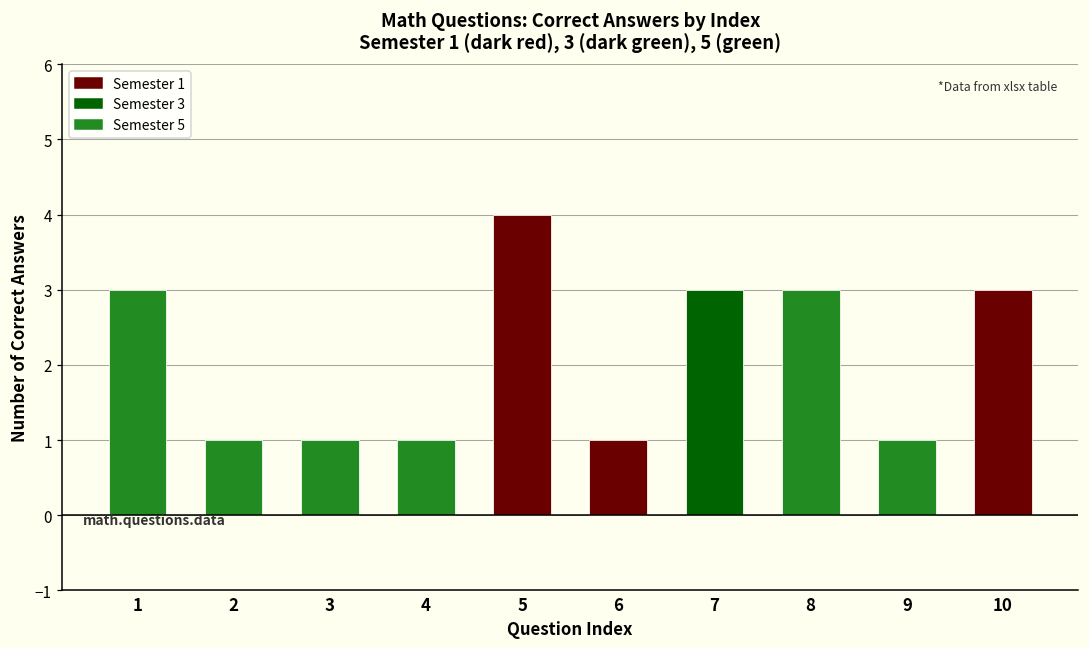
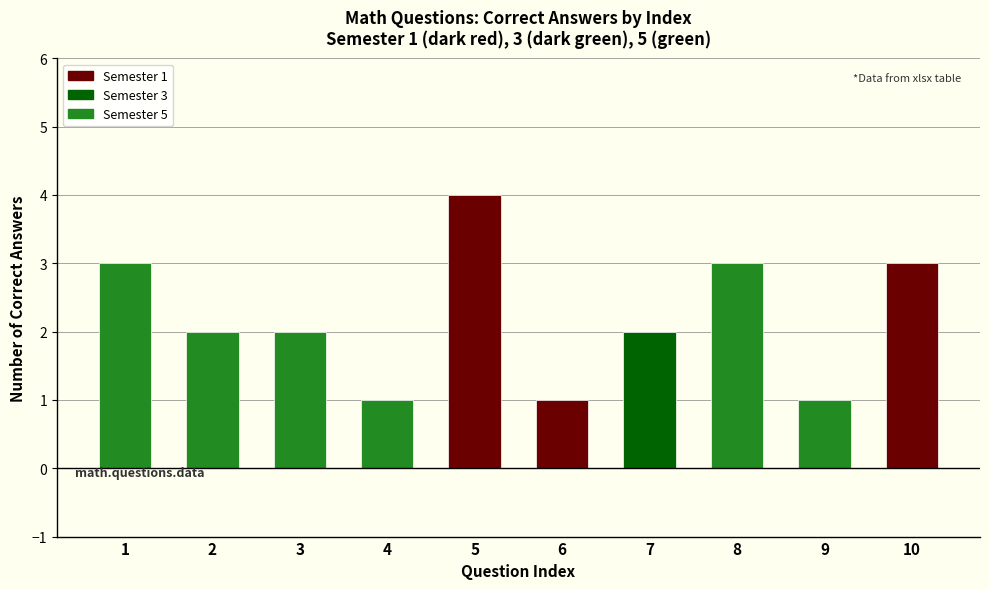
  {
    "1": 3,
-   "2": 1,
-   "3": 1,
+   "2": 2,
+   "3": 2,
    "4": 1,
    "5": 4,
    "6": 1,
-   "7": 3,
+   "7": 2,
    "8": 3,
    "9": 1,
    "10": 3
  }
